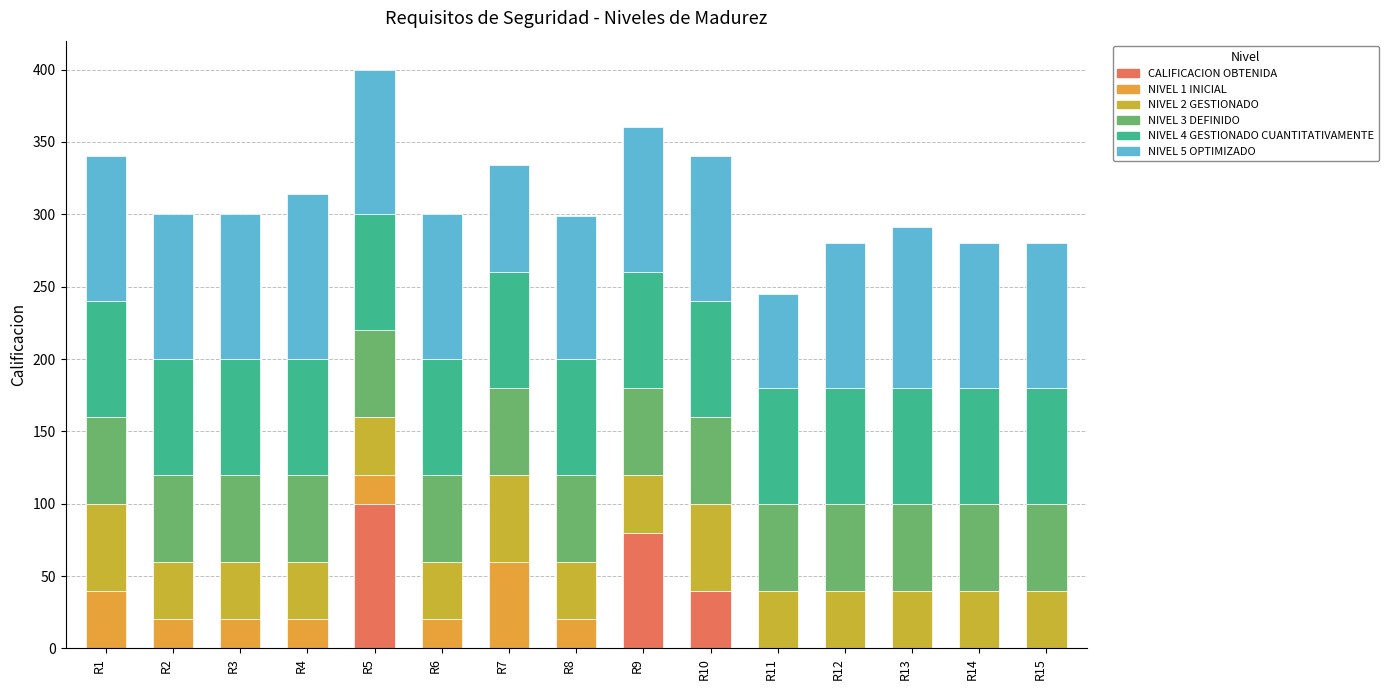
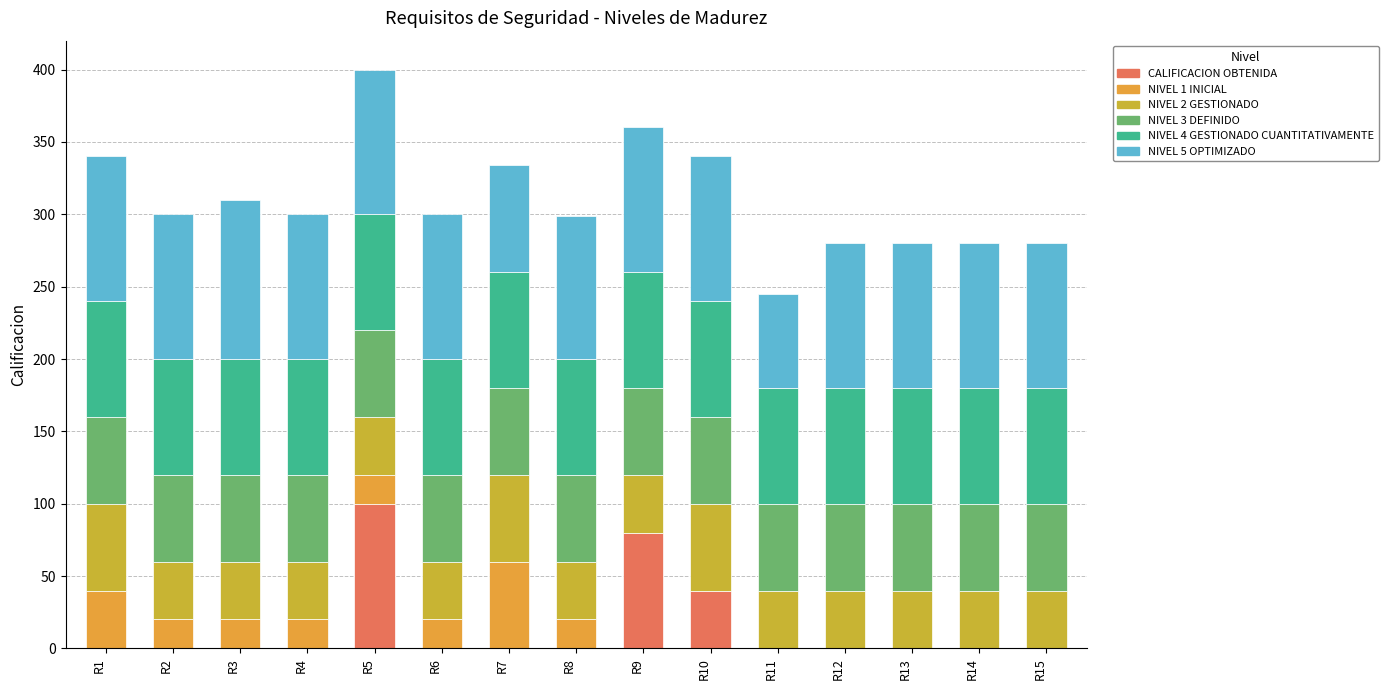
  {
    "NIVEL 5 OPTIMIZADO": {
      "R1": 100,
      "R2": 100,
-     "R3": 100,
-     "R4": 114,
+     "R3": 110,
+     "R4": 100,
      "R5": 100,
      "R6": 100,
      "R7": 74,
      "R8": 99,
      "R9": 100,
      "R10": 100,
      "R11": 65,
      "R12": 100,
-     "R13": 111,
+     "R13": 100,
      "R14": 100,
      "R15": 100
    }
  }
